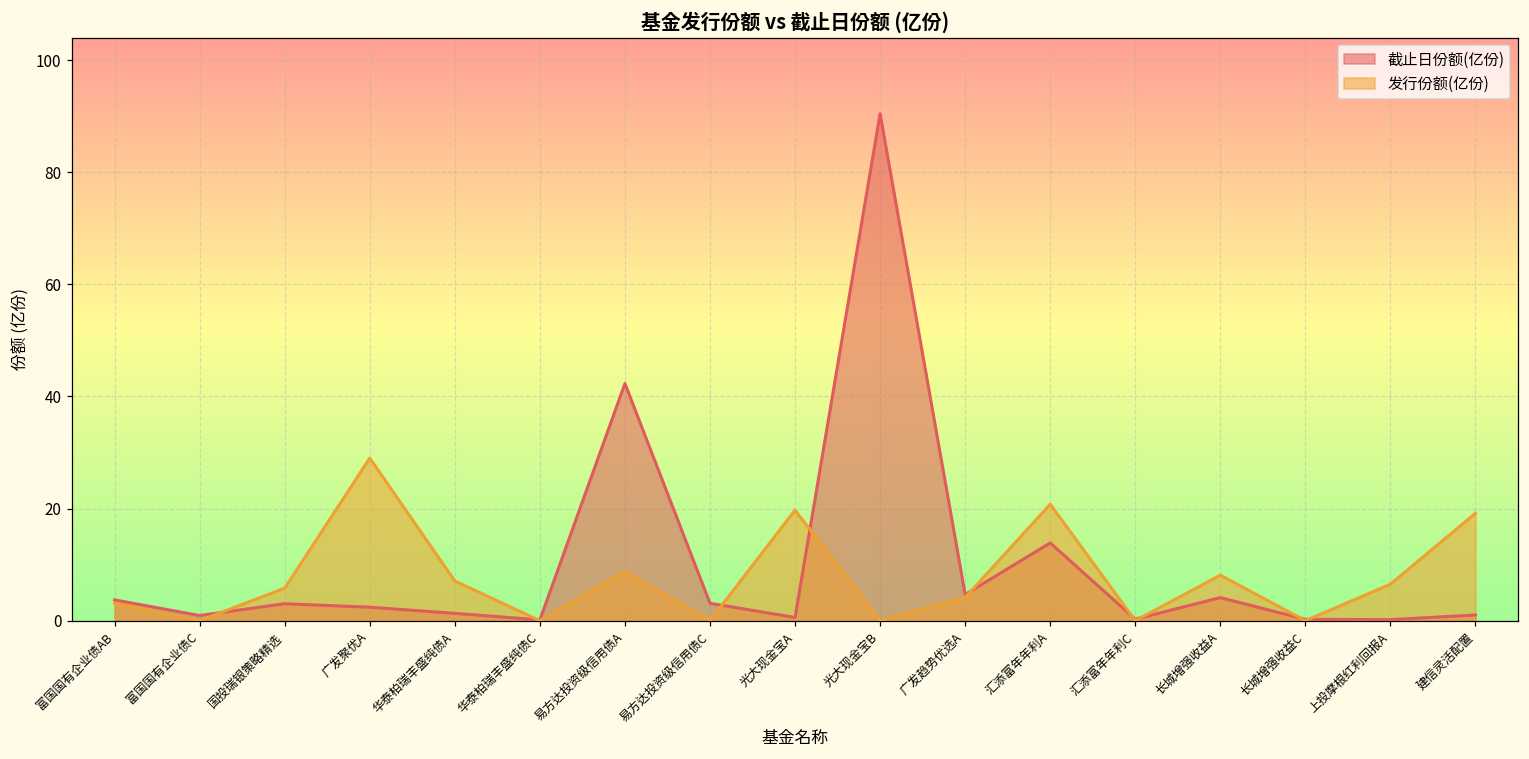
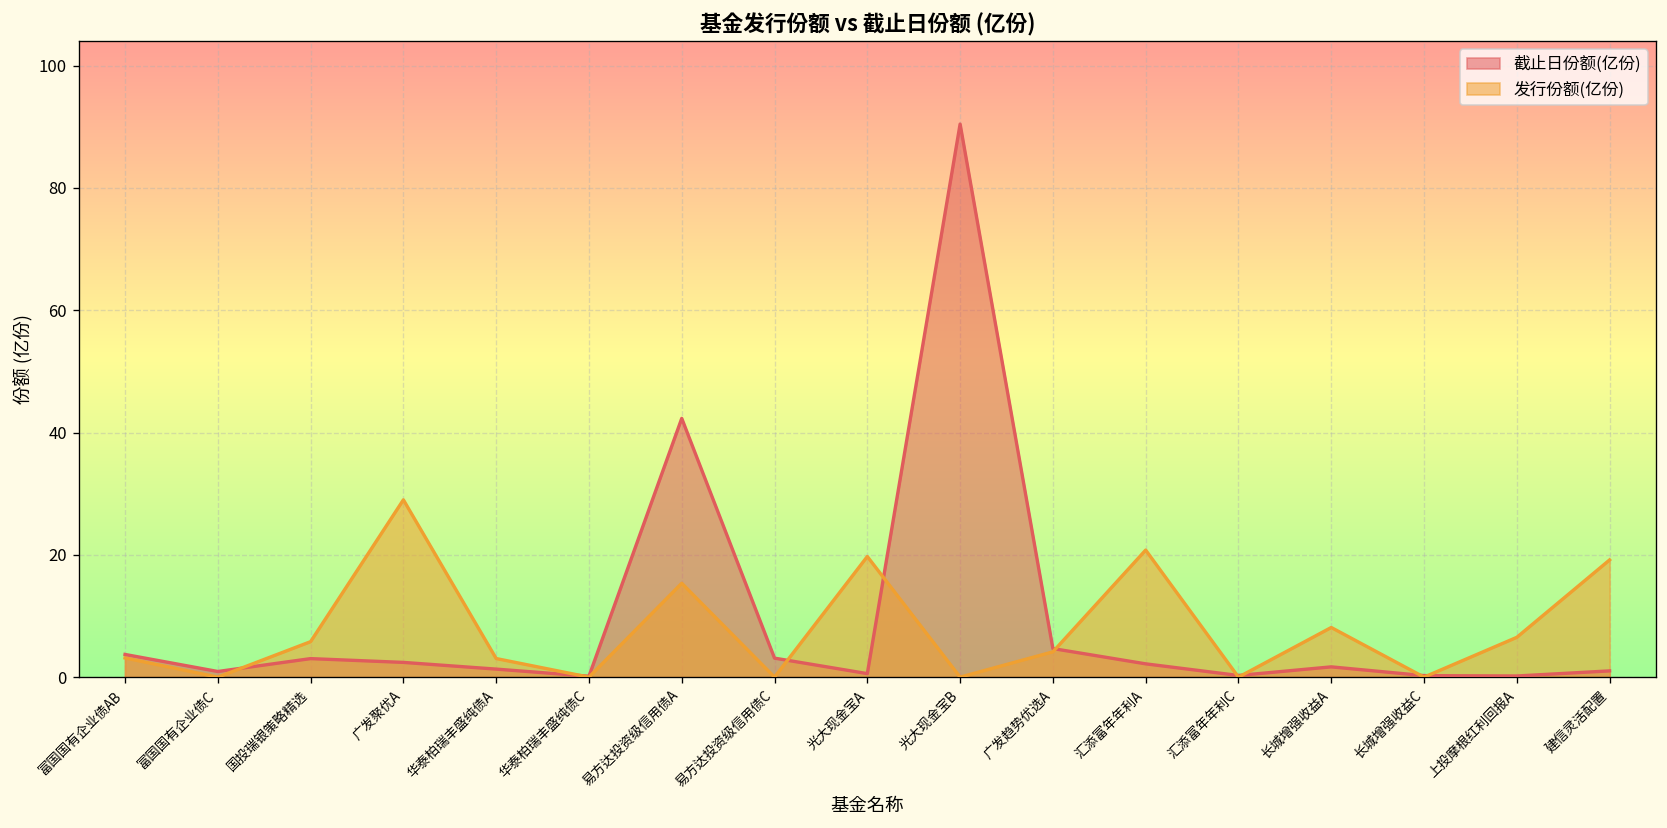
  {
    "截止日份额(亿份)": {
      "富国国有企业债AB": 4,
      "富国国有企业债C": 1,
      "国投瑞银策略精选": 3,
      "广发聚优A": 2,
      "华泰柏瑞丰盛纯债A": 1,
      "易方达投资级信用债A": 42,
      "易方达投资级信用债C": 3,
      "光大现金宝A": 1,
      "光大现金宝B": 90,
      "广发趋势优选A": 5,
-     "汇添富年年利A": 14,
-     "长城增强收益A": 4,
+     "汇添富年年利A": 2,
+     "长城增强收益A": 2,
      "上投摩根红利回报A": 0,
      "建信灵活配置": 1
    },
    "发行份额(亿份)": {
      "富国国有企业债AB": 3,
      "富国国有企业债C": 0,
      "国投瑞银策略精选": 6,
      "广发聚优A": 29,
-     "华泰柏瑞丰盛纯债A": 7,
-     "易方达投资级信用债A": 9,
+     "华泰柏瑞丰盛纯债A": 3,
+     "易方达投资级信用债A": 15,
      "易方达投资级信用债C": 0,
      "光大现金宝A": 20,
      "光大现金宝B": 0,
      "广发趋势优选A": 4,
      "汇添富年年利A": 21,
      "长城增强收益A": 8,
      "上投摩根红利回报A": 7,
      "建信灵活配置": 19
    }
  }
